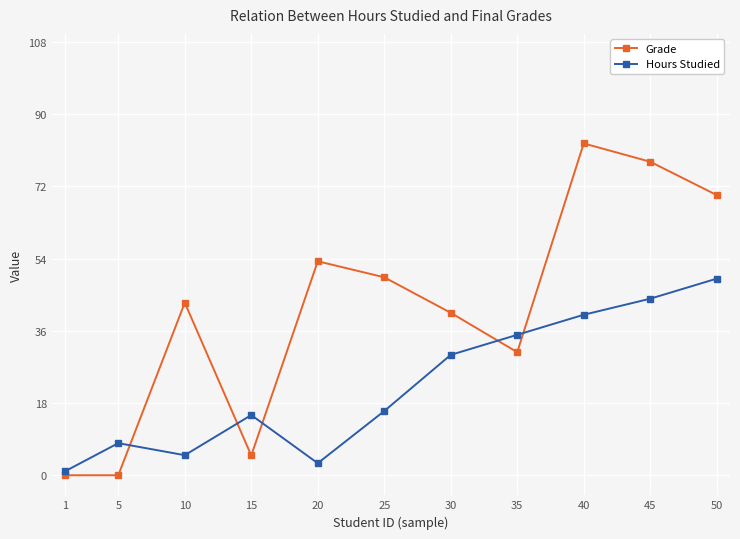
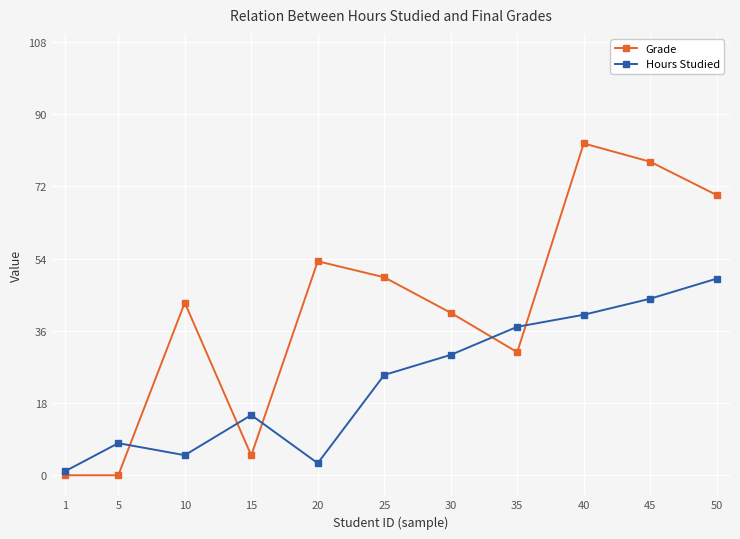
  {
    "Grade": {
      "1": 0,
      "5": 0,
      "10": 43,
      "15": 5,
      "20": 53,
      "25": 49,
      "30": 40,
      "35": 31,
      "40": 83,
      "45": 78,
      "50": 70
    },
    "Hours Studied": {
      "1": 1,
      "5": 8,
      "10": 5,
      "15": 15,
      "20": 3,
-     "25": 16,
+     "25": 25,
      "30": 30,
-     "35": 35,
+     "35": 37,
      "40": 40,
      "45": 44,
      "50": 49
    }
  }
